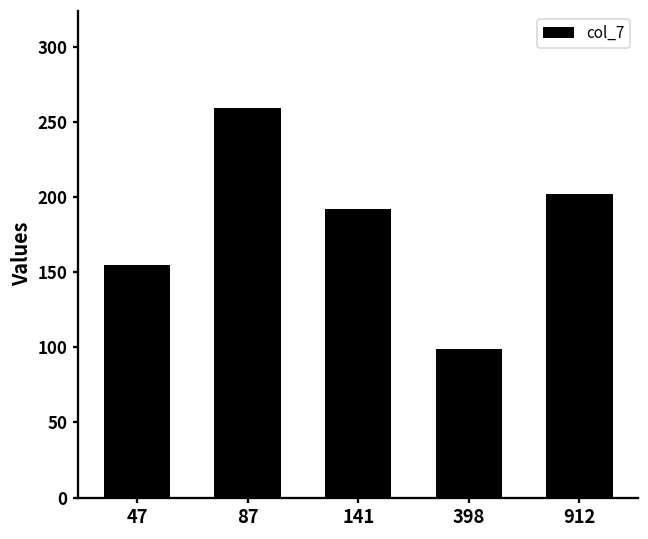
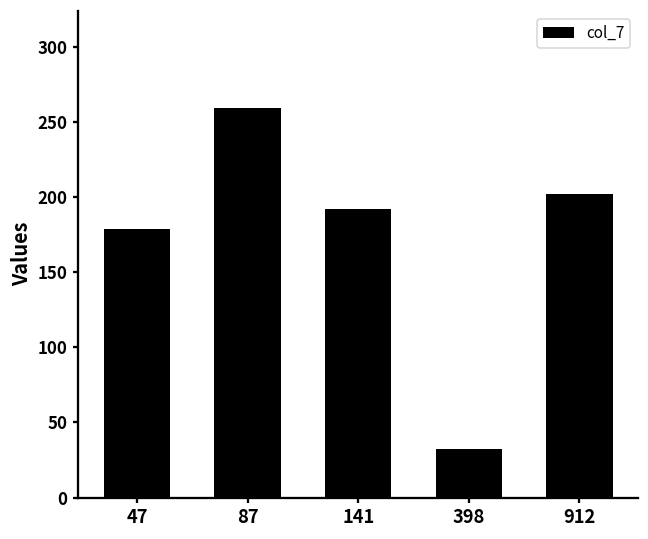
  {
-   "47": 155,
+   "47": 179,
    "87": 259,
    "141": 192,
-   "398": 99,
+   "398": 32,
    "912": 202
  }
